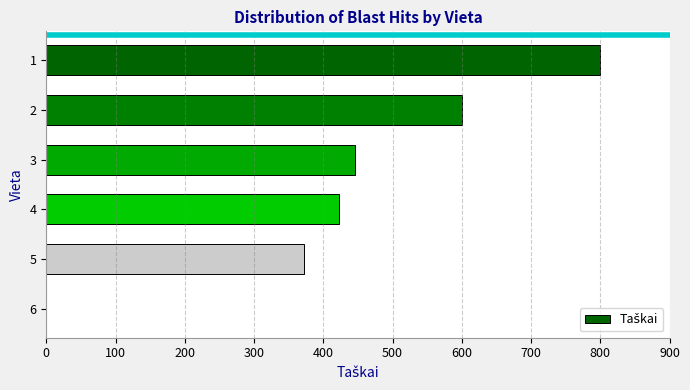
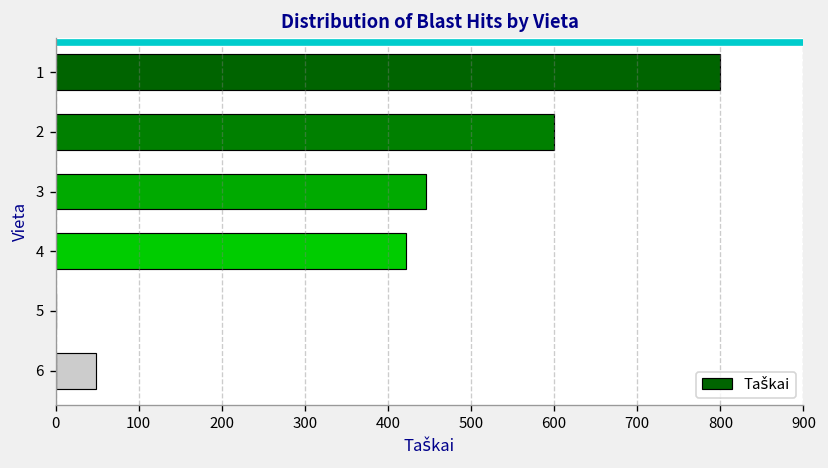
  {
    "1": 800,
    "2": 600,
    "3": 450,
    "4": 420,
-   "5": 370,
-   "6": 0
+   "5": 0,
+   "6": 50
  }
